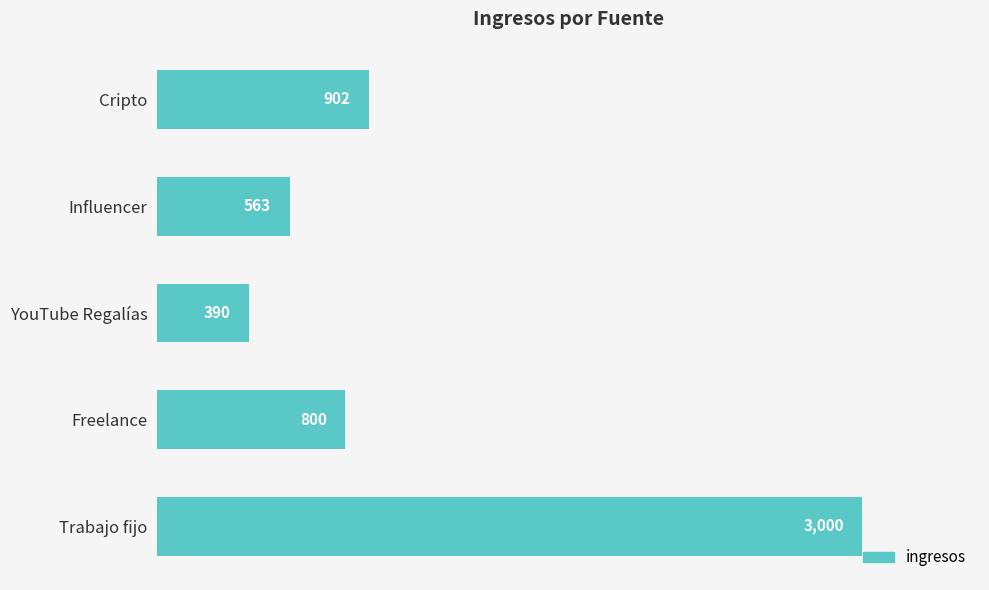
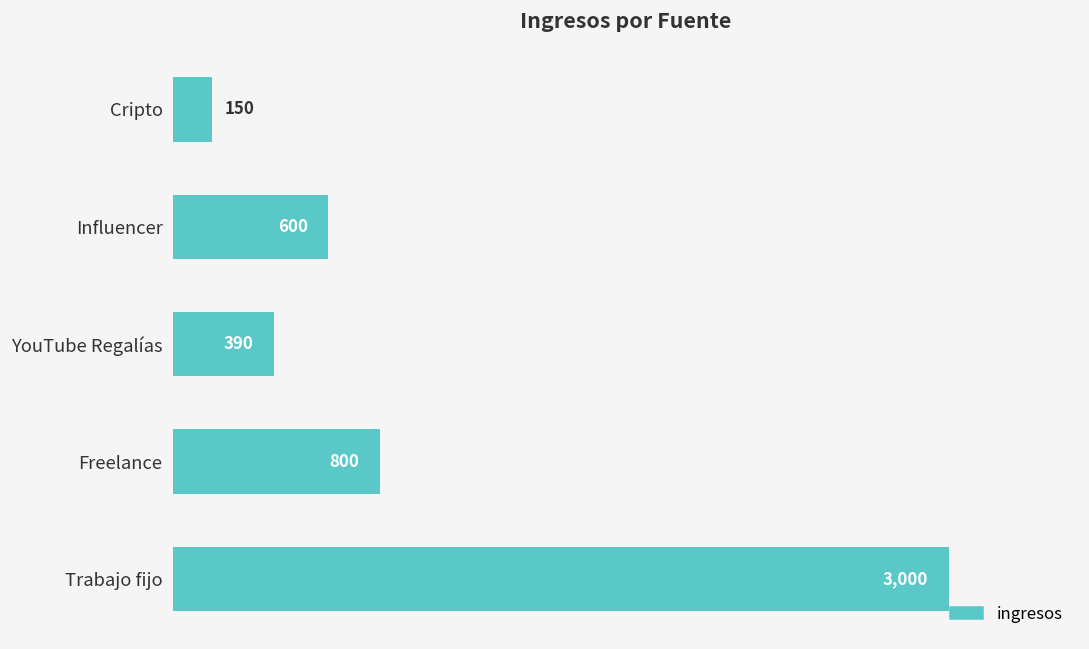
  {
-   "Cripto": "902",
-   "Influencer": "563",
+   "Cripto": "150",
+   "Influencer": "600",
    "YouTube Regalías": "390",
    "Freelance": "800",
    "Trabajo fijo": "3,000"
  }
